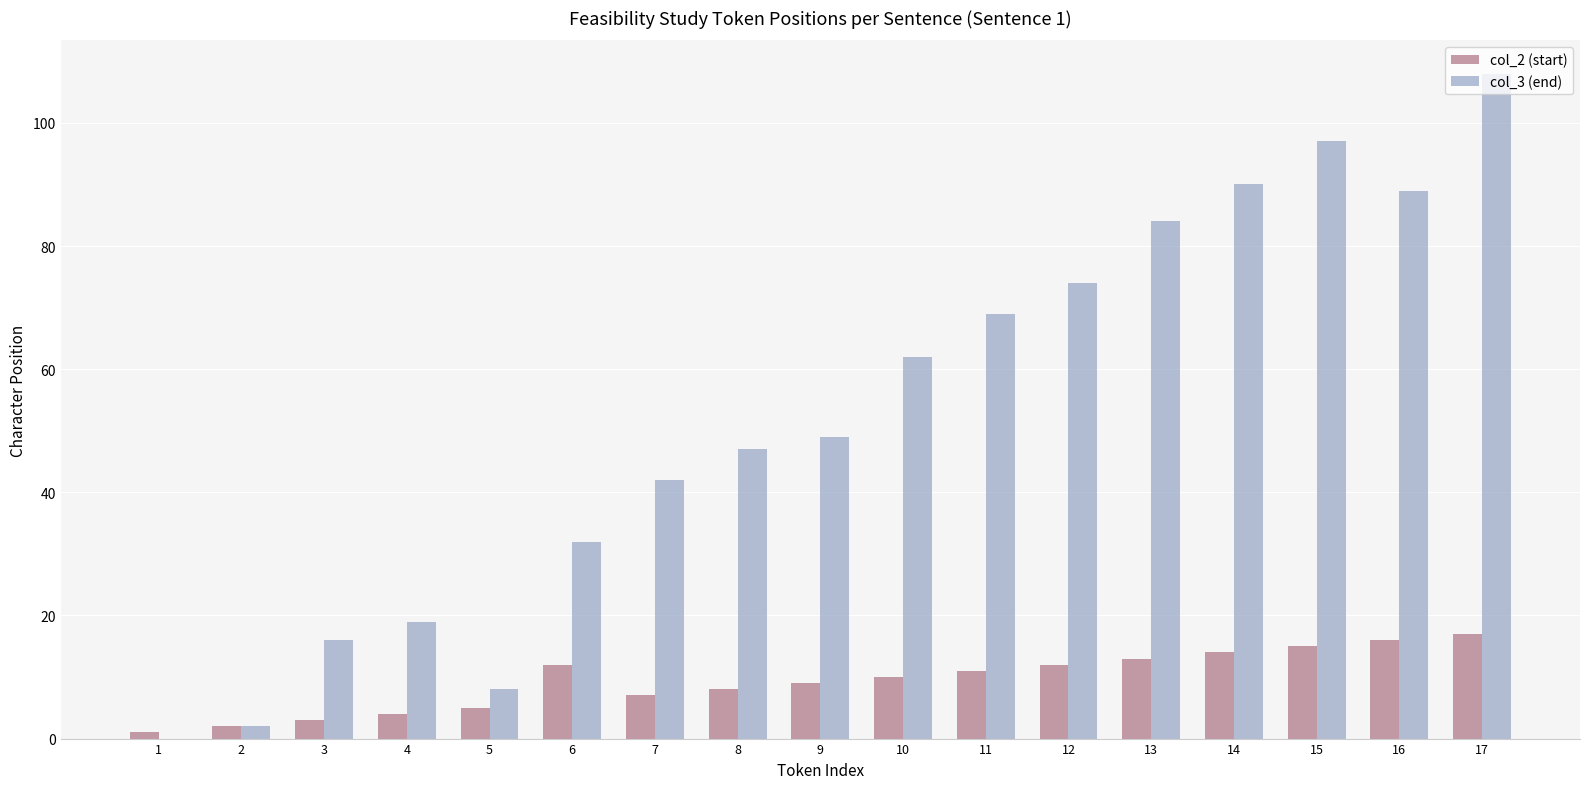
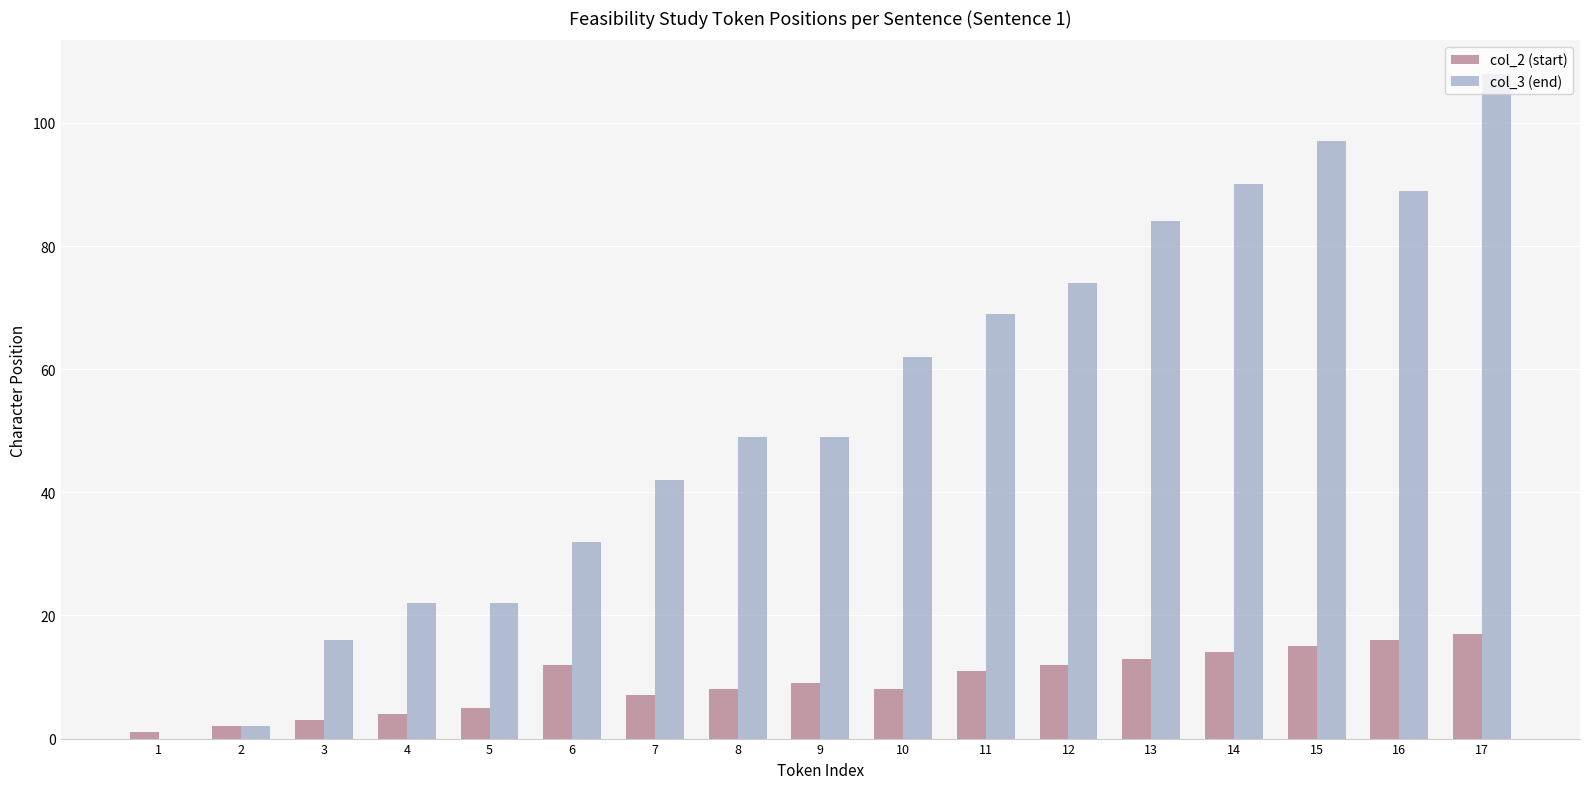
  {
    "col_2 (start)": {
      "1": 1,
      "2": 2,
      "3": 3,
      "4": 4,
      "5": 5,
      "6": 12,
      "7": 7,
      "8": 8,
      "9": 9,
-     "10": 10,
+     "10": 8,
      "11": 11,
      "12": 12,
      "13": 13,
      "14": 14,
      "15": 15,
      "16": 16,
      "17": 17
    },
    "col_3 (end)": {
      "1": 0,
      "2": 2,
      "3": 16,
-     "4": 19,
-     "5": 8,
+     "4": 22,
+     "5": 22,
      "6": 32,
      "7": 42,
-     "8": 47,
+     "8": 49,
      "9": 49,
      "10": 62,
      "11": 69,
      "12": 74,
      "13": 84,
      "14": 90,
      "15": 97,
      "16": 89
    }
  }
